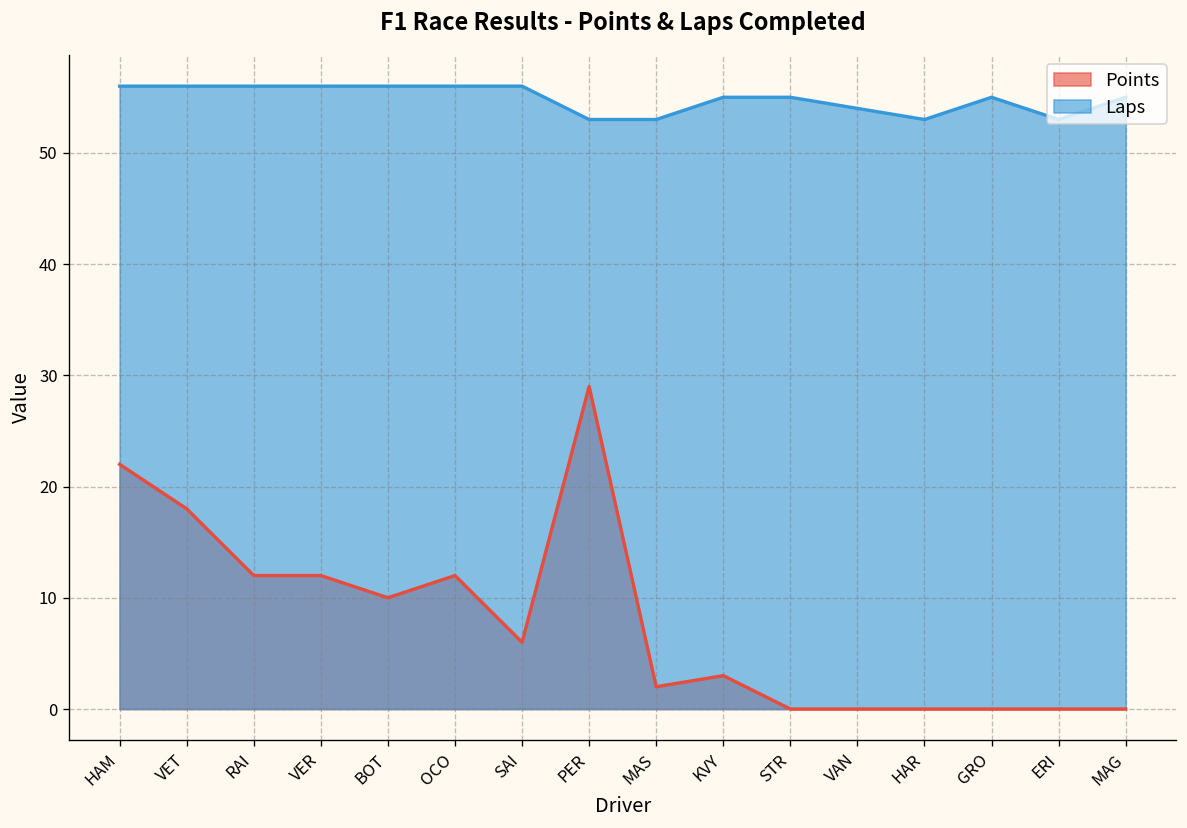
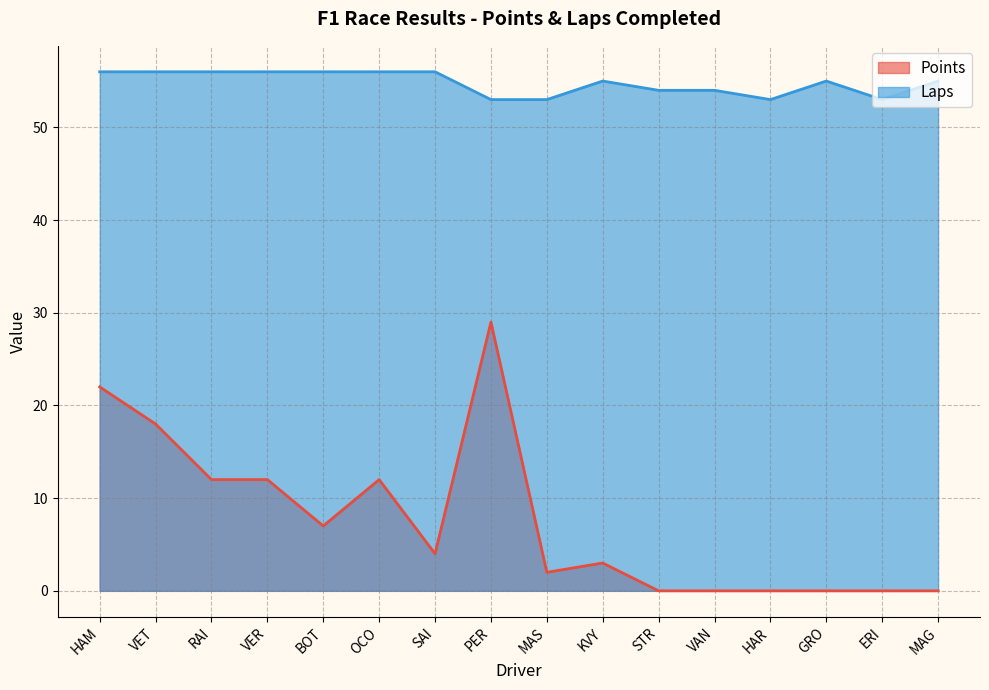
  {
    "Points": {
      "HAM": 22,
      "VET": 18,
      "RAI": 12,
      "VER": 12,
-     "BOT": 10,
+     "BOT": 7,
      "OCO": 12,
-     "SAI": 6,
+     "SAI": 4,
      "PER": 29,
      "MAS": 2,
      "KVY": 3,
      "STR": 0,
      "VAN": 0,
      "HAR": 0,
      "GRO": 0,
      "ERI": 0,
      "MAG": 0
    },
    "Laps": {
      "HAM": 56,
      "VET": 56,
      "RAI": 56,
      "VER": 56,
      "BOT": 56,
      "OCO": 56,
      "SAI": 56,
      "PER": 53,
      "MAS": 53,
      "KVY": 55,
-     "STR": 55,
+     "STR": 54,
      "VAN": 54,
      "HAR": 53,
      "GRO": 55
    }
  }
